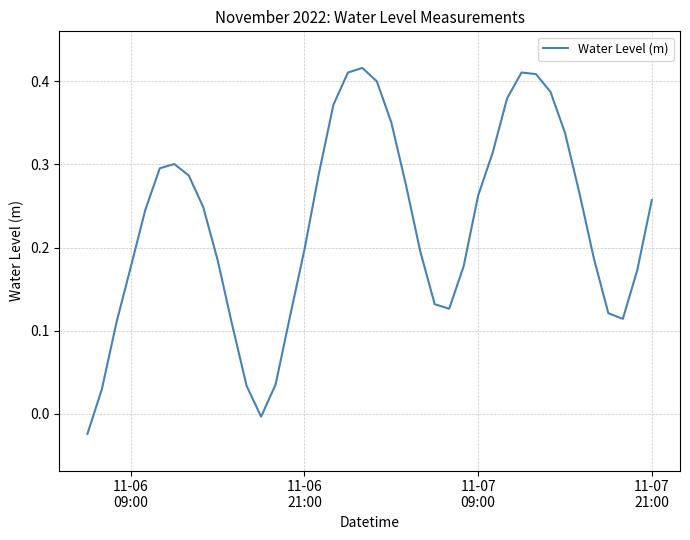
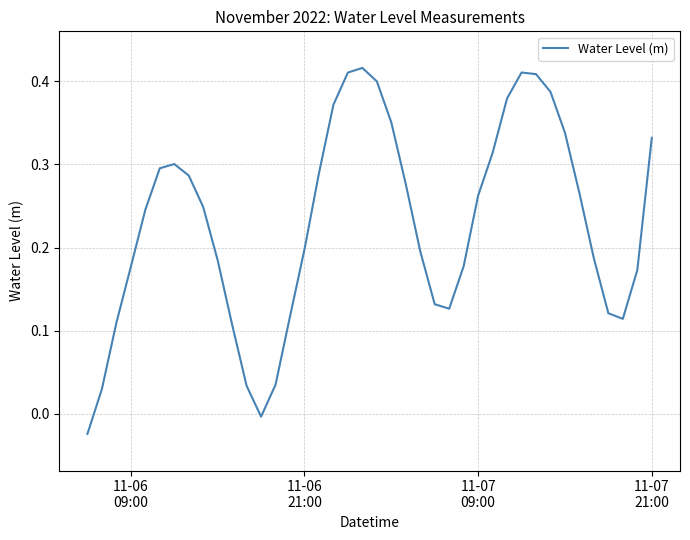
  {
    "11-06 09:00": 0.18,
    "11-06 21:00": 0.20,
    "11-07 09:00": 0.26,
-   "11-07 21:00": 0.26
+   "11-07 21:00": 0.33
  }
